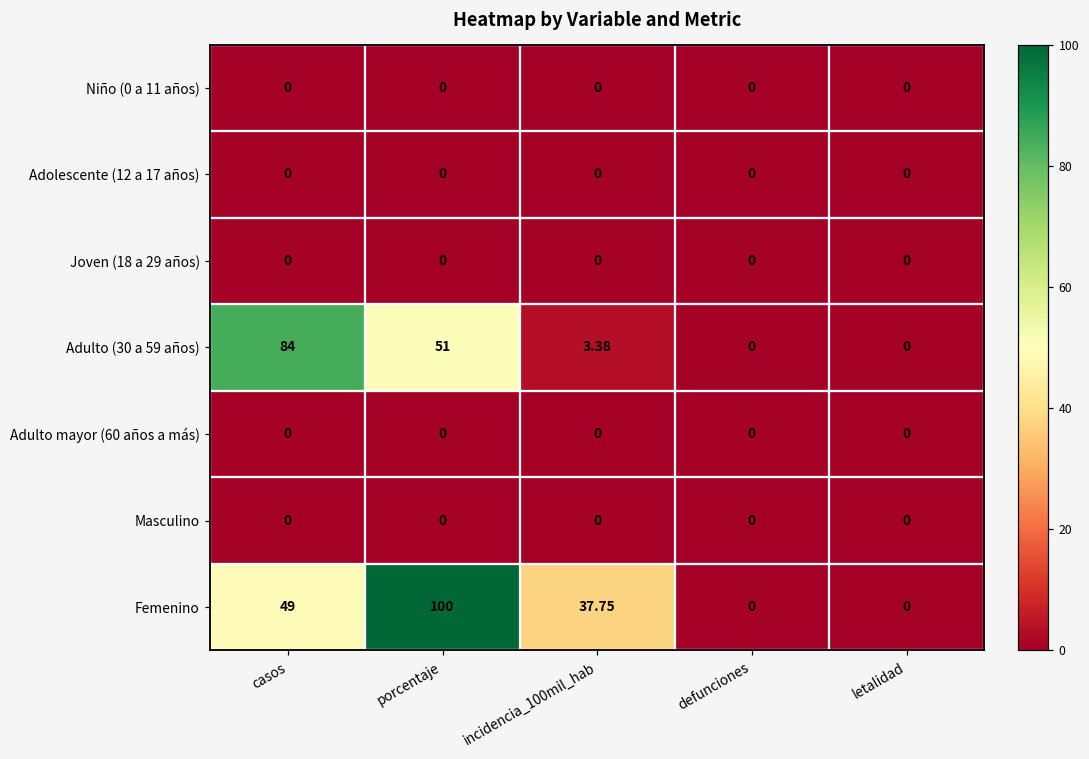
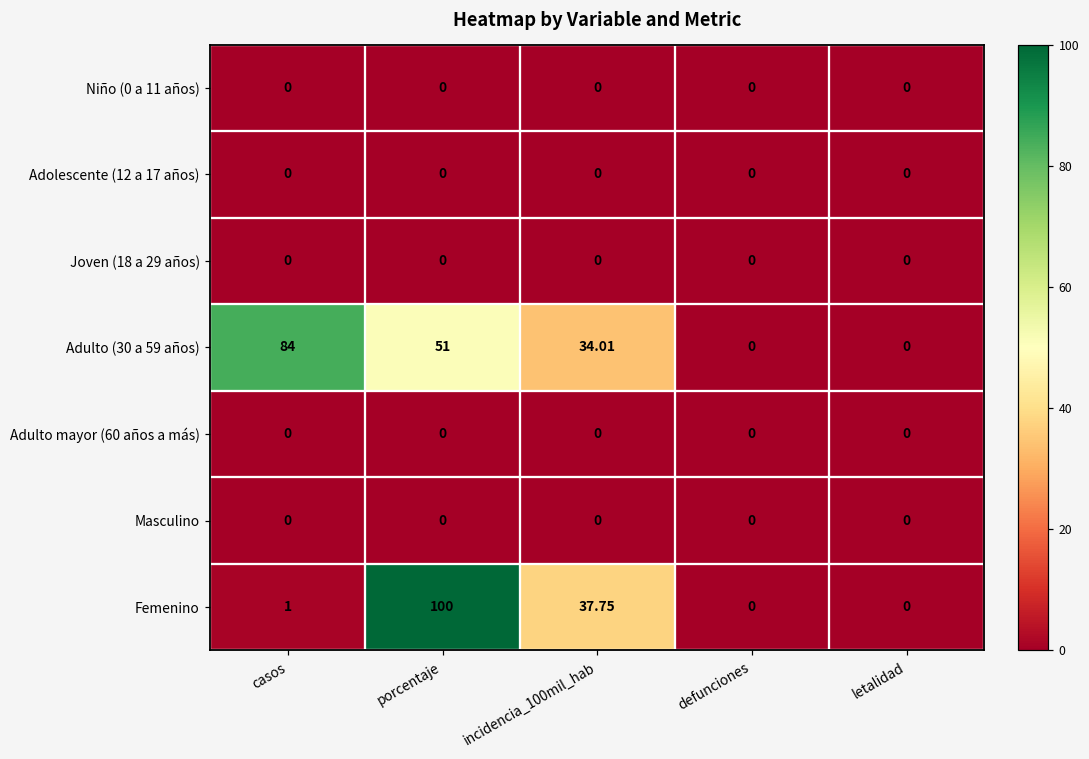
  {
    "Niño (0 a 11 años)": {
      "casos": 0,
      "porcentaje": 0,
      "incidencia_100mil_hab": 0,
      "defunciones": 0,
      "letalidad": 0
    },
    "Adolescente (12 a 17 años)": {
      "casos": 0,
      "porcentaje": 0,
      "incidencia_100mil_hab": 0,
      "defunciones": 0,
      "letalidad": 0
    },
    "Joven (18 a 29 años)": {
      "casos": 0,
      "porcentaje": 0,
      "incidencia_100mil_hab": 0,
      "defunciones": 0,
      "letalidad": 0
    },
    "Adulto (30 a 59 años)": {
      "casos": 84,
      "porcentaje": 51,
-     "incidencia_100mil_hab": 3.38,
+     "incidencia_100mil_hab": 34.01,
      "defunciones": 0,
      "letalidad": 0
    },
    "Adulto mayor (60 años a más)": {
      "casos": 0,
      "porcentaje": 0,
      "incidencia_100mil_hab": 0,
      "defunciones": 0,
      "letalidad": 0
    },
    "Masculino": {
      "casos": 0,
      "porcentaje": 0,
      "incidencia_100mil_hab": 0,
      "defunciones": 0,
      "letalidad": 0
    },
    "Femenino": {
-     "casos": 49,
+     "casos": 1,
      "porcentaje": 100,
      "incidencia_100mil_hab": 37.75,
      "defunciones": 0,
      "letalidad": 0
    }
  }
